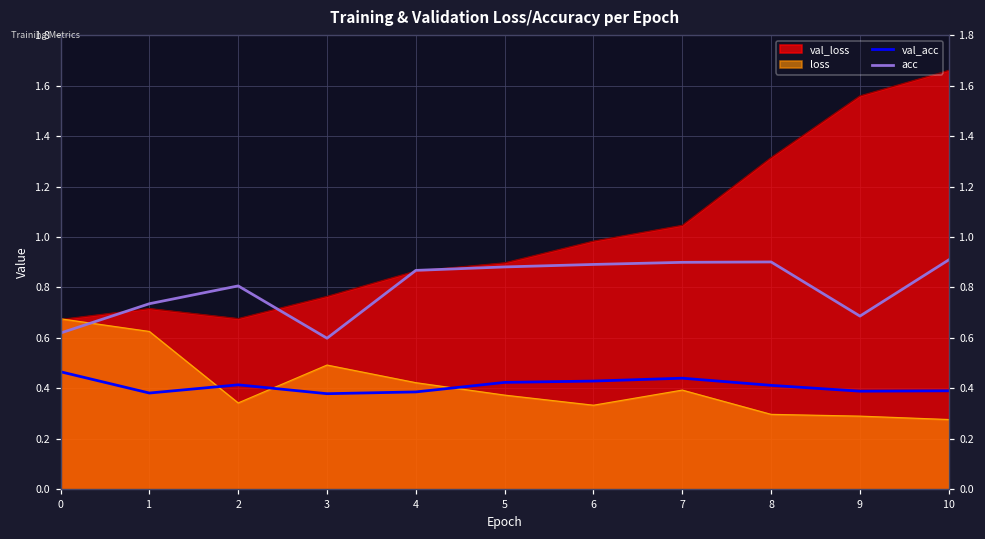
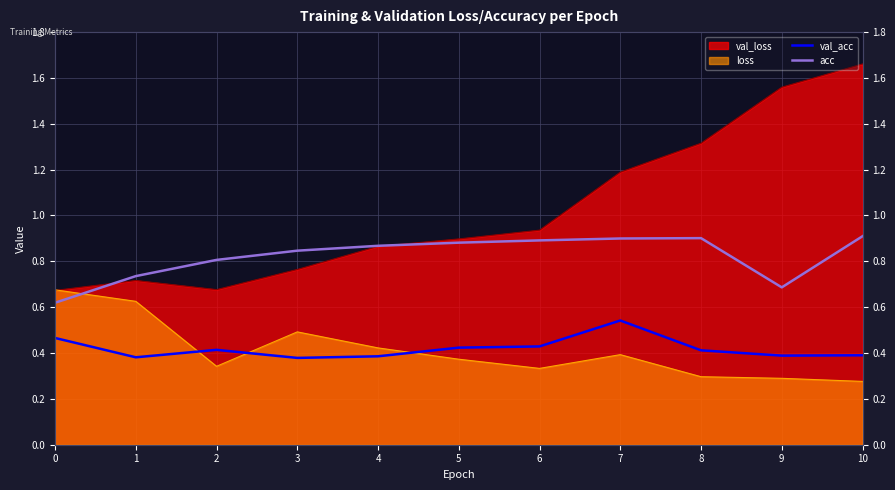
  {
    "val_loss": {
      "1": 0.72,
      "2": 0.68,
      "3": 0.76,
      "5": 0.90,
-     "6": 0.98,
-     "7": 1.05,
+     "6": 0.94,
+     "7": 1.19,
      "8": 1.32,
      "9": 1.56,
      "10": 1.66
    },
    "loss": {
      "1": 0.63,
      "2": 0.34,
      "3": 0.49,
      "4": 0.42,
      "5": 0.37,
      "6": 0.33,
      "7": 0.39,
      "8": 0.30,
      "9": 0.29,
      "10": 0.28
    },
    "val_acc": {
      "0": 0.47,
      "1": 0.38,
      "2": 0.41,
      "3": 0.38,
      "4": 0.39,
      "5": 0.42,
      "6": 0.43,
-     "7": 0.44,
+     "7": 0.54,
      "8": 0.41,
      "9": 0.39,
      "10": 0.39
    },
    "acc": {
      "0": 0.62,
      "1": 0.74,
      "2": 0.81,
-     "3": 0.60,
+     "3": 0.85,
      "5": 0.88,
      "6": 0.89,
      "7": 0.90,
      "8": 0.90,
      "9": 0.69,
      "10": 0.91
    }
  }
